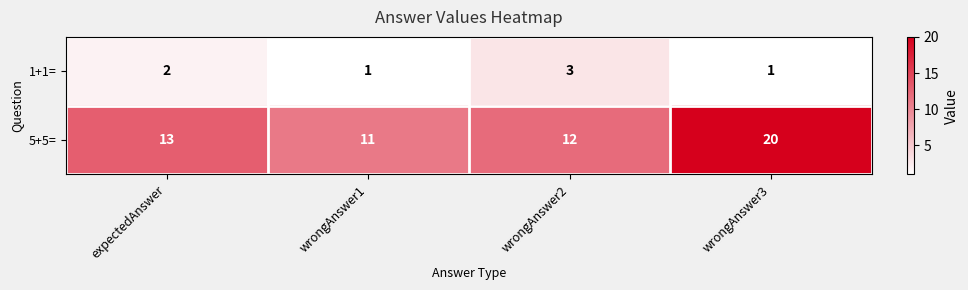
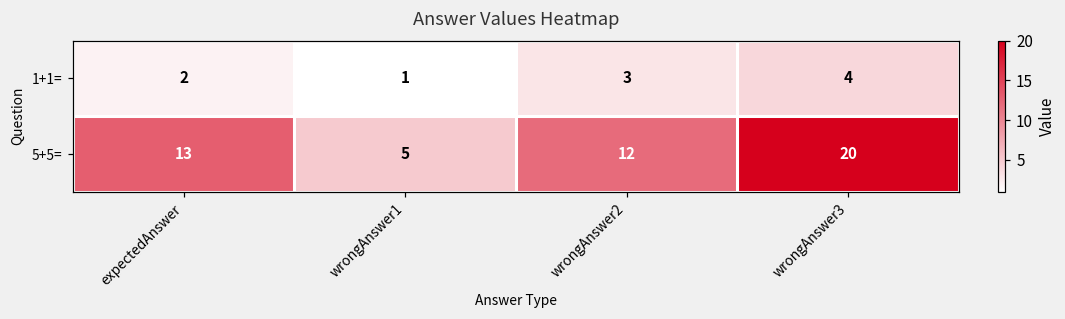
  {
    "1+1=": {
      "expectedAnswer": 2,
      "wrongAnswer1": 1,
      "wrongAnswer2": 3,
-     "wrongAnswer3": 1
+     "wrongAnswer3": 4
    },
    "5+5=": {
      "expectedAnswer": 13,
-     "wrongAnswer1": 11,
+     "wrongAnswer1": 5,
      "wrongAnswer2": 12,
      "wrongAnswer3": 20
    }
  }
